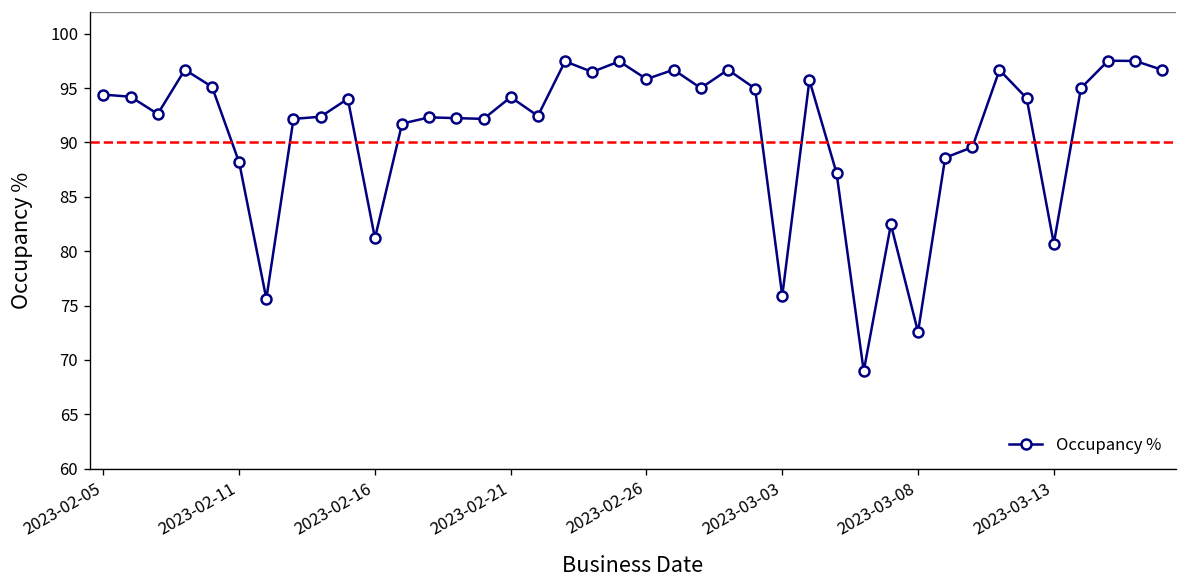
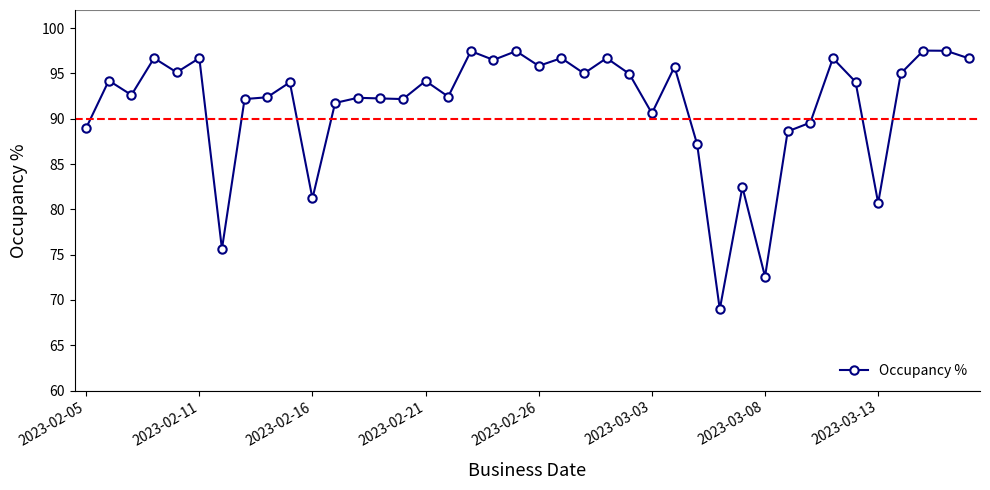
  {
-   "2023-02-05": 94,
-   "2023-02-11": 88,
+   "2023-02-05": 89,
+   "2023-02-11": 97,
    "2023-02-16": 81,
    "2023-02-21": 94,
    "2023-02-26": 96,
-   "2023-03-03": 76,
+   "2023-03-03": 91,
    "2023-03-08": 73,
    "2023-03-13": 81
  }
